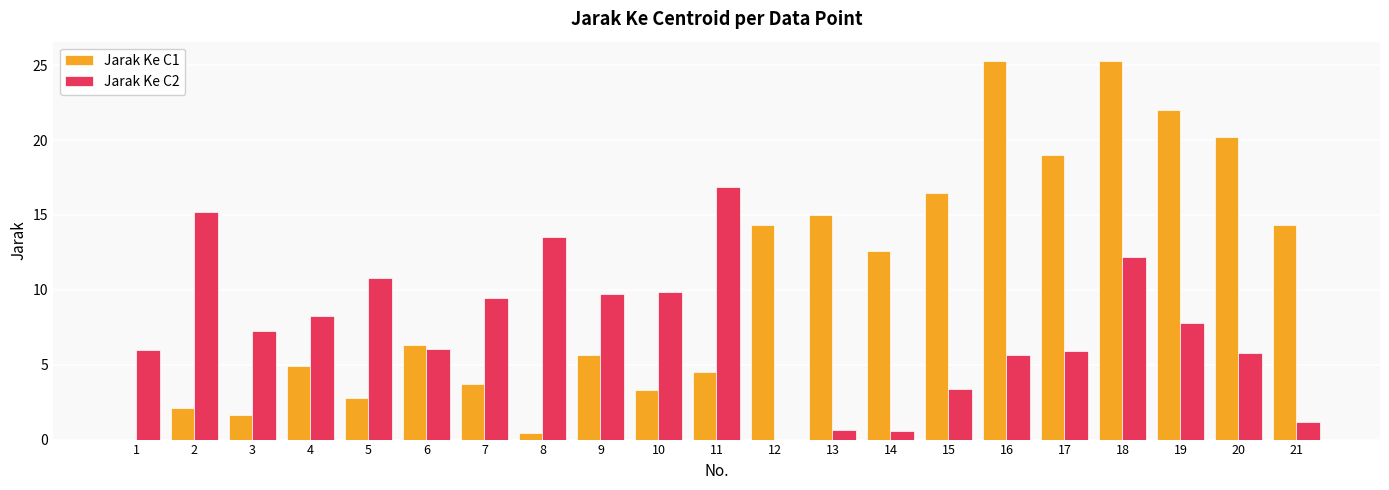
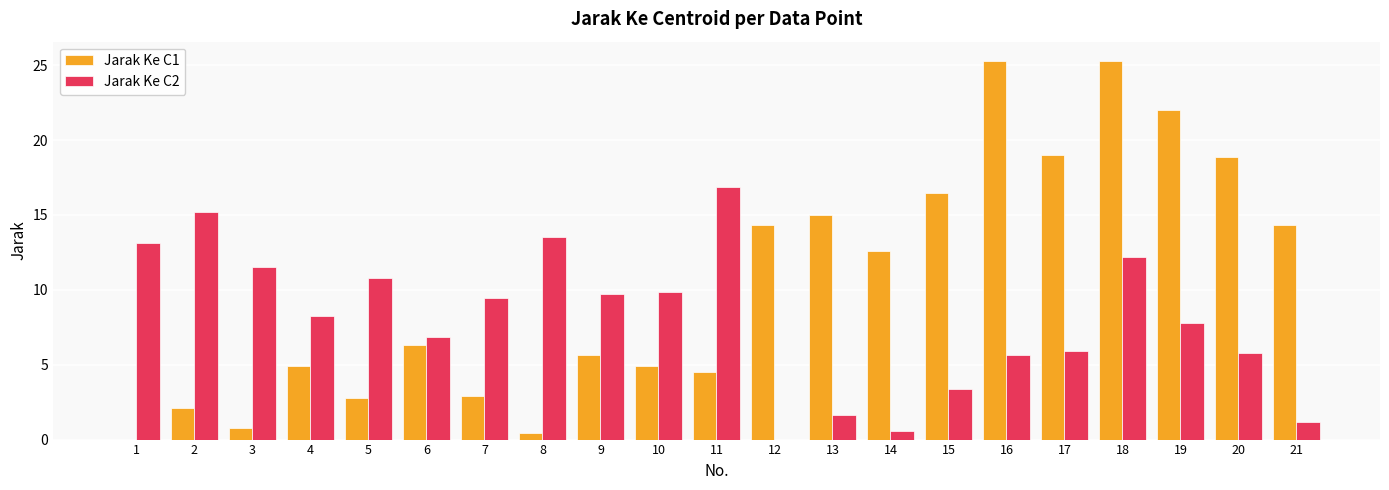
  {
    "Jarak Ke C1": {
      "1": 0.0,
      "2": 2.1,
-     "3": 1.6,
+     "3": 0.8,
      "4": 4.9,
      "5": 2.8,
      "6": 6.3,
-     "7": 3.7,
+     "7": 2.9,
      "8": 0.4,
      "9": 5.7,
-     "10": 3.3,
+     "10": 4.9,
      "11": 4.5,
      "12": 14.3,
      "13": 15.0,
      "14": 12.6,
      "15": 16.5,
      "16": 25.3,
      "17": 19.0,
      "18": 25.3,
      "19": 22.0,
-     "20": 20.2,
+     "20": 18.9,
      "21": 14.3
    },
    "Jarak Ke C2": {
-     "1": 6.0,
+     "1": 13.1,
      "2": 15.2,
-     "3": 7.3,
+     "3": 11.5,
      "4": 8.3,
      "5": 10.8,
-     "6": 6.0,
+     "6": 6.9,
      "7": 9.4,
      "8": 13.6,
      "9": 9.7,
      "10": 9.8,
      "11": 16.9,
      "12": 0.0,
-     "13": 0.6,
+     "13": 1.6,
      "14": 0.5,
      "15": 3.4,
      "16": 5.6,
      "17": 5.9,
      "18": 12.2,
      "19": 7.8,
      "20": 5.8,
      "21": 1.2
    }
  }
